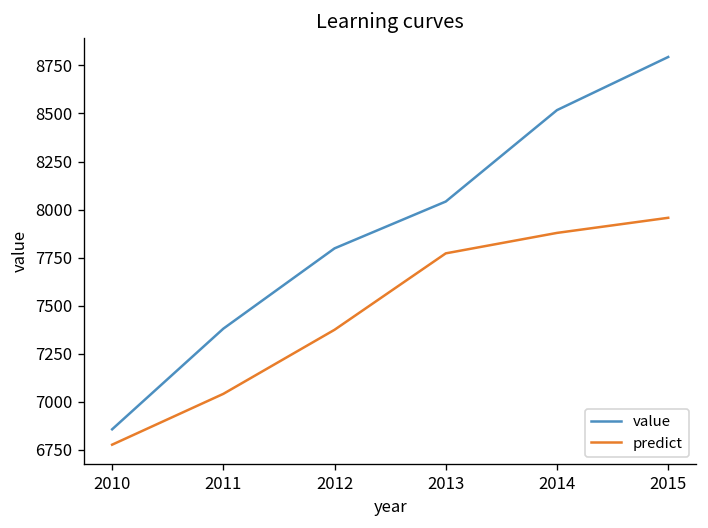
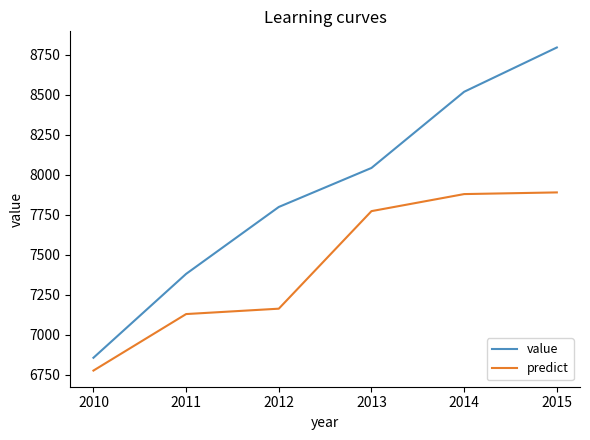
  {
    "value": {
      "2010": 6860,
      "2011": 7380,
      "2012": 7800,
      "2013": 8040,
      "2014": 8520,
      "2015": 8790
    },
    "predict": {
      "2010": 6780,
-     "2011": 7040,
-     "2012": 7370,
+     "2011": 7130,
+     "2012": 7160,
      "2013": 7770,
      "2014": 7880,
-     "2015": 7960
+     "2015": 7890
    }
  }
